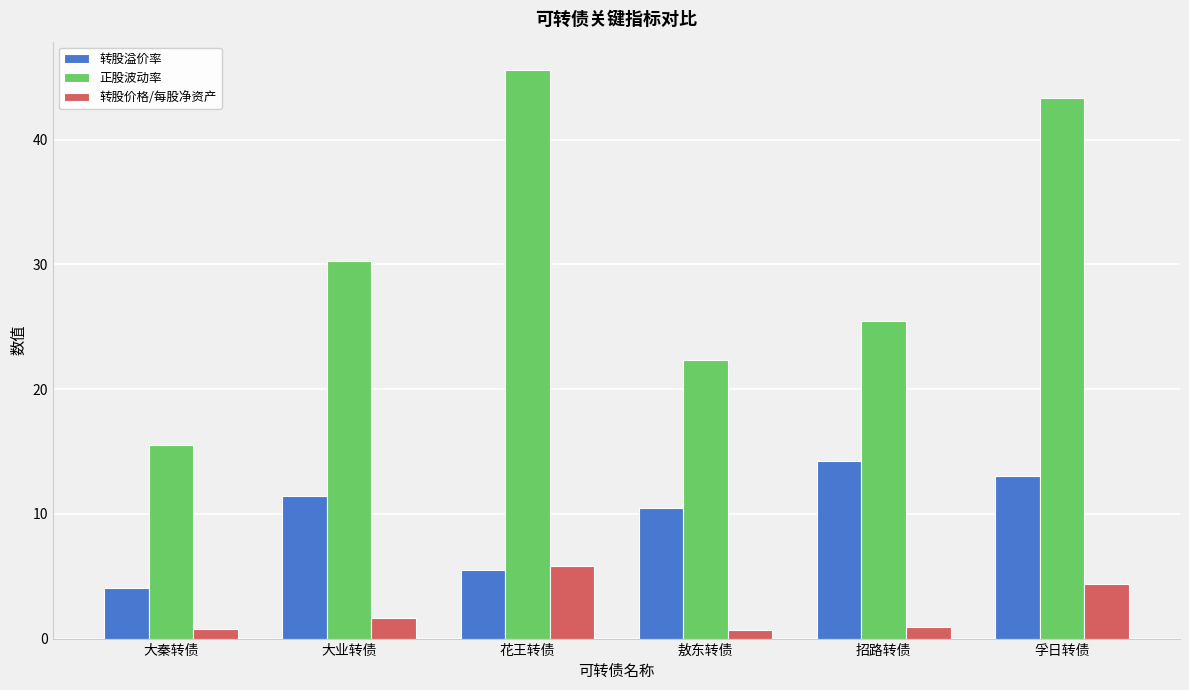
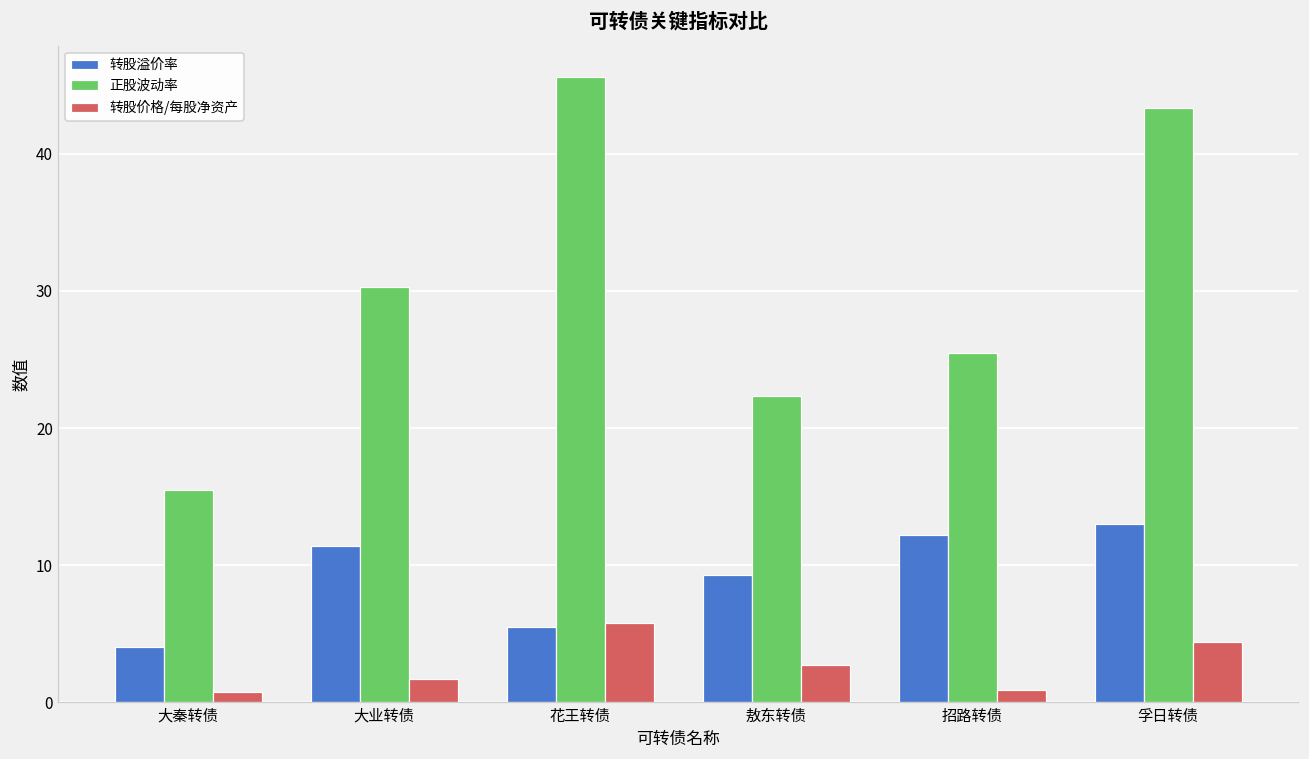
  {
    "转股溢价率": {
      "大秦转债": 4.1,
      "大业转债": 11.4,
      "花王转债": 5.5,
-     "敖东转债": 10.5,
-     "招路转债": 14.2,
+     "敖东转债": 9.3,
+     "招路转债": 12.2,
      "孚日转债": 13.0
    },
    "正股波动率": {
      "大秦转债": 15.5,
      "大业转债": 30.3,
      "花王转债": 45.6,
      "敖东转债": 22.4,
      "招路转债": 25.5,
      "孚日转债": 43.4
    },
    "转股价格/每股净资产": {
      "大秦转债": 0.8,
      "大业转债": 1.7,
      "花王转债": 5.8,
-     "敖东转债": 0.7,
+     "敖东转债": 2.7,
      "招路转债": 0.9,
      "孚日转债": 4.4
    }
  }
